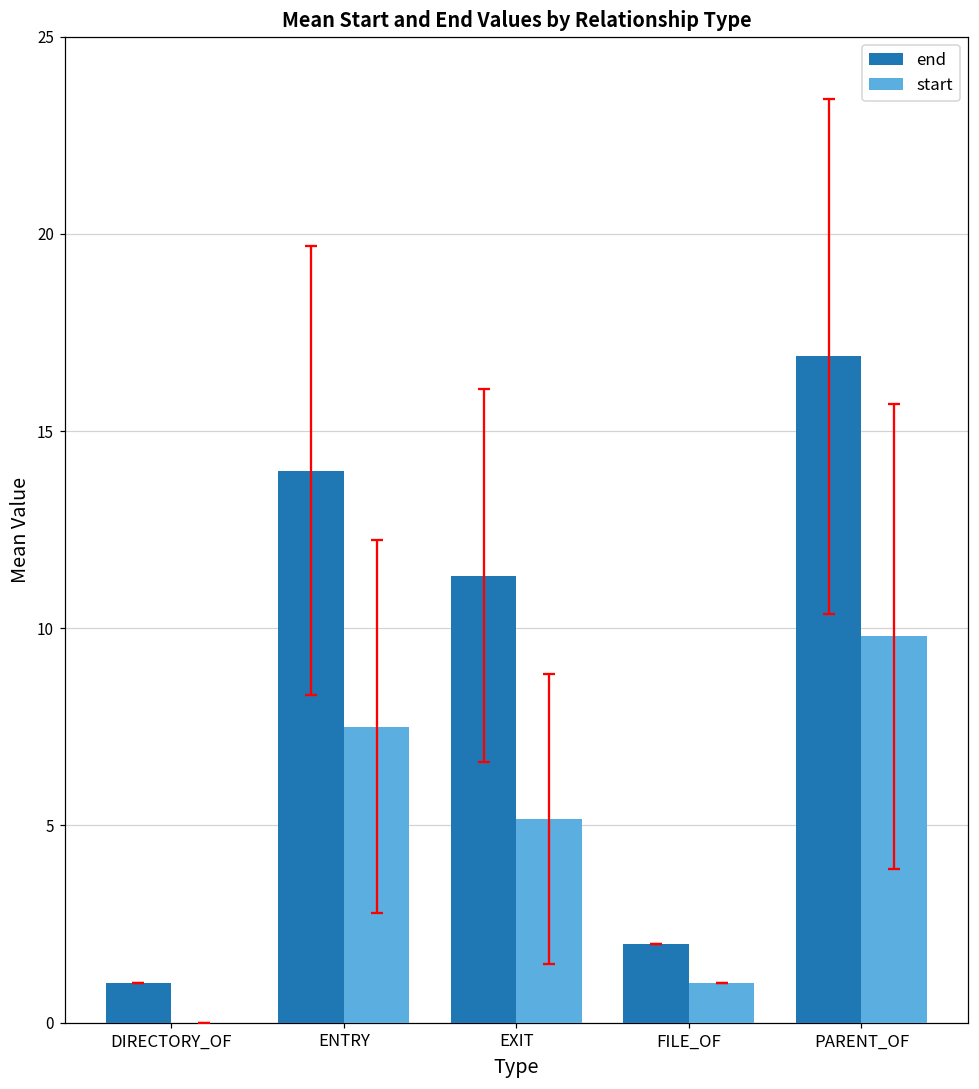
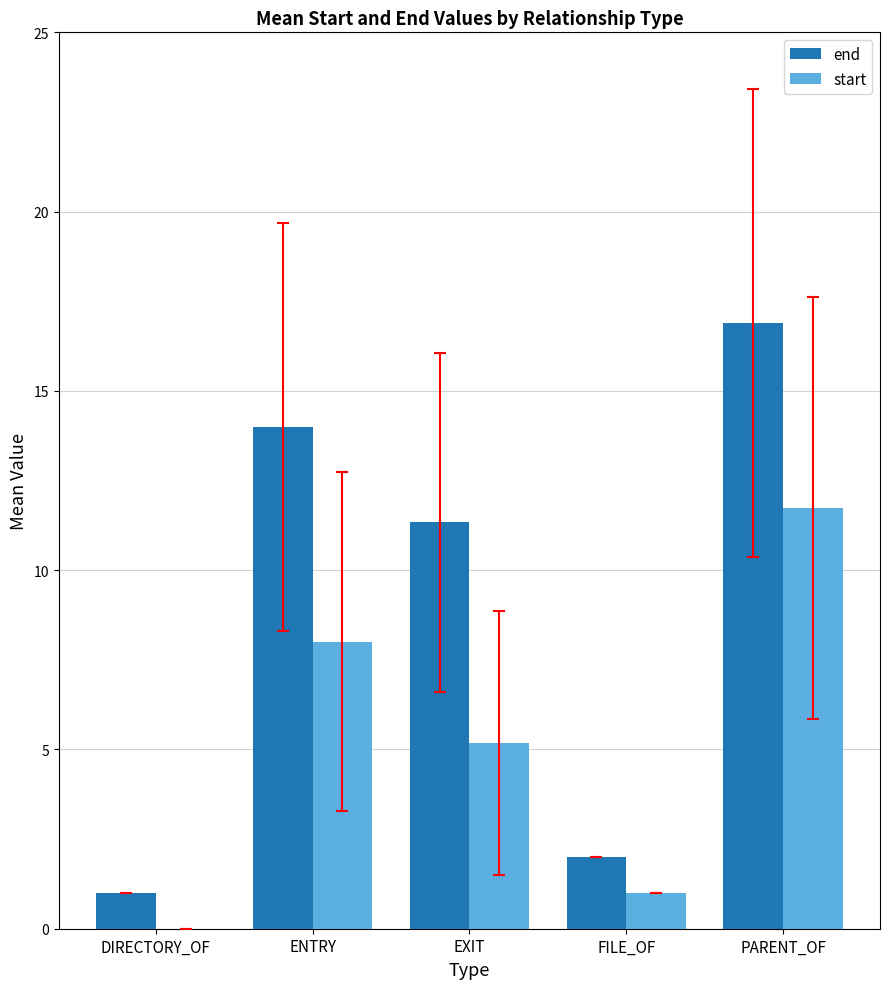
  {
    "start": {
      "DIRECTORY_OF": 0.0,
-     "ENTRY": 7.5,
+     "ENTRY": 8.0,
      "EXIT": 5.2,
      "FILE_OF": 1.0,
-     "PARENT_OF": 9.8
+     "PARENT_OF": 11.7
    }
  }
